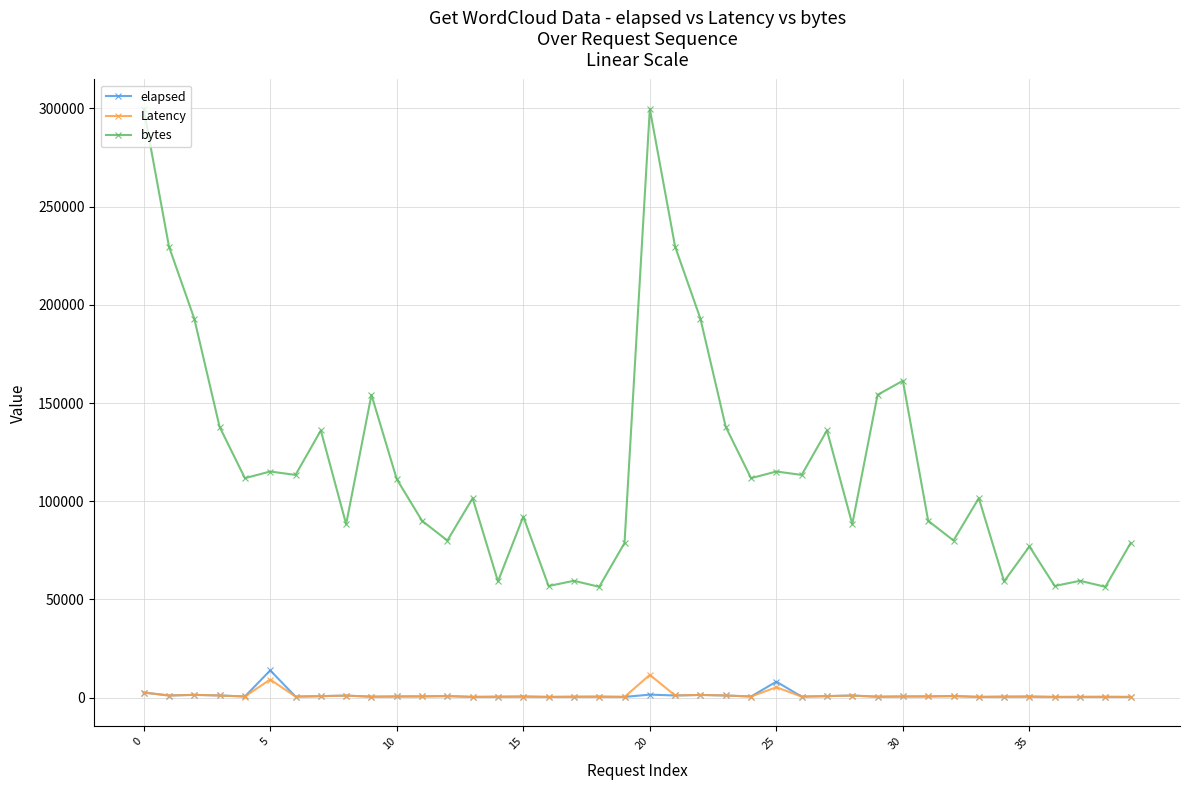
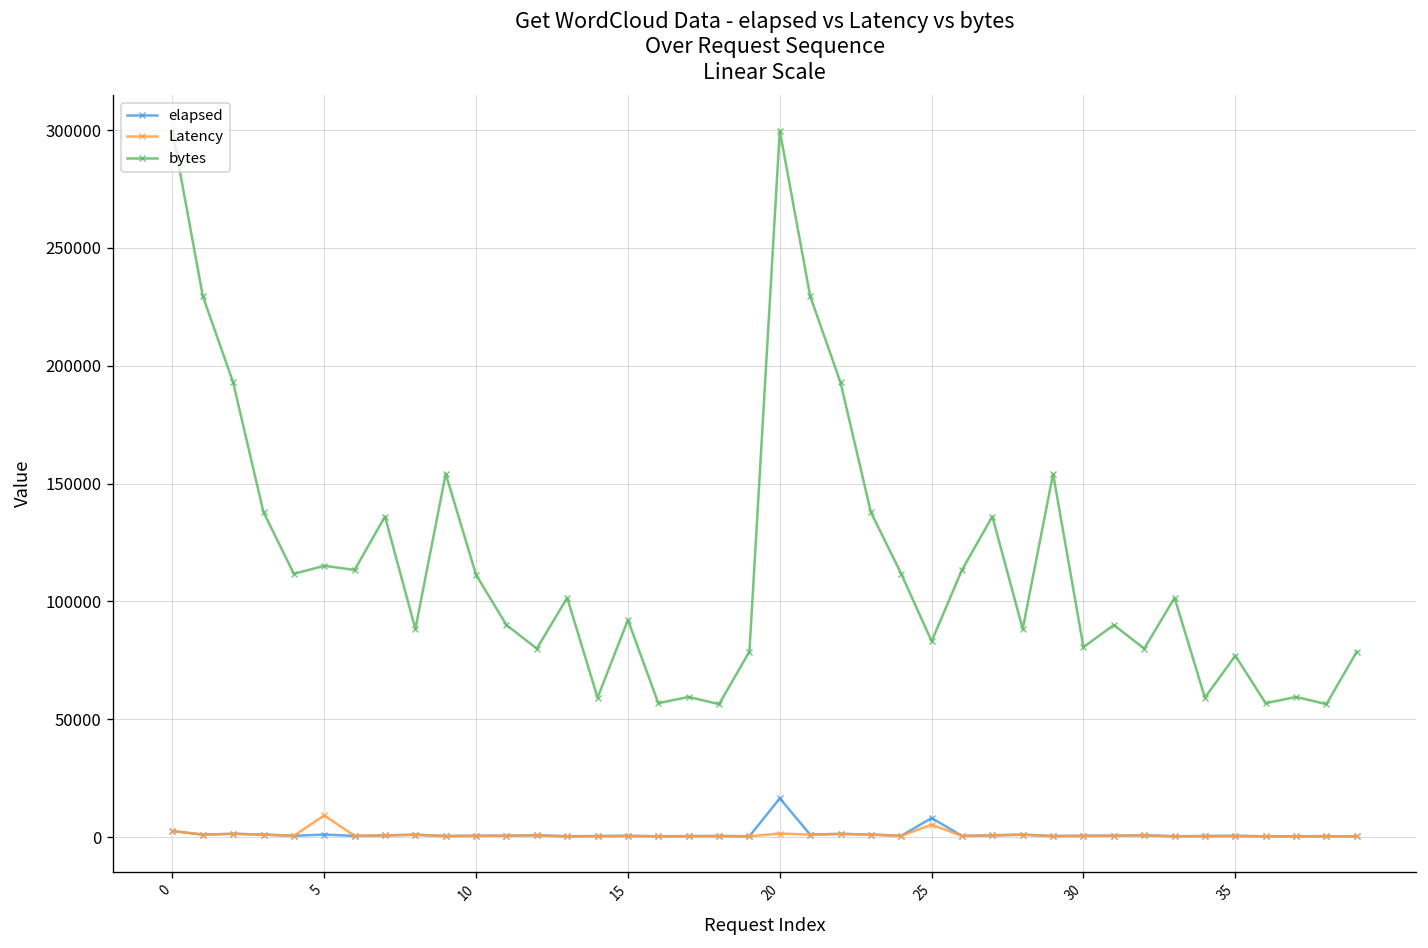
  {
    "elapsed": {
-     "5": 14000,
-     "20": 2000,
+     "5": 1000,
+     "20": 16000,
      "25": 8000
    },
    "Latency": {
      "5": 9000,
-     "20": 12000,
+     "20": 2000,
      "25": 5000
    },
    "bytes": {
      "5": 115000,
      "10": 111000,
      "15": 92000,
      "20": 300000,
-     "25": 115000,
-     "30": 161000,
+     "25": 83000,
+     "30": 81000,
      "35": 77000
    }
  }
